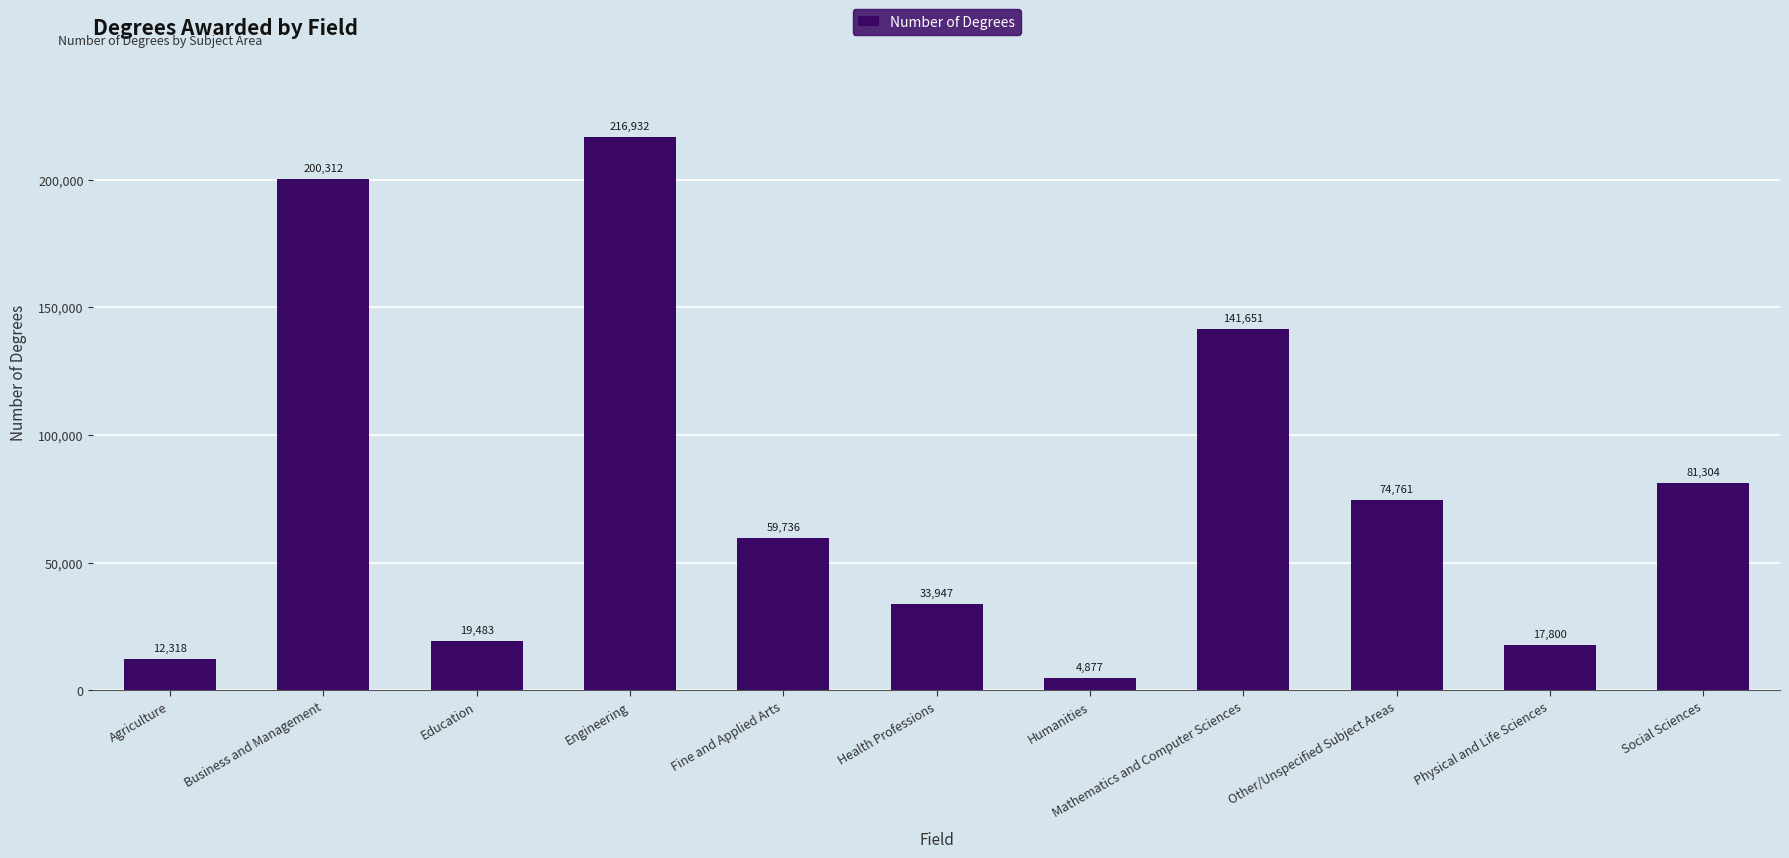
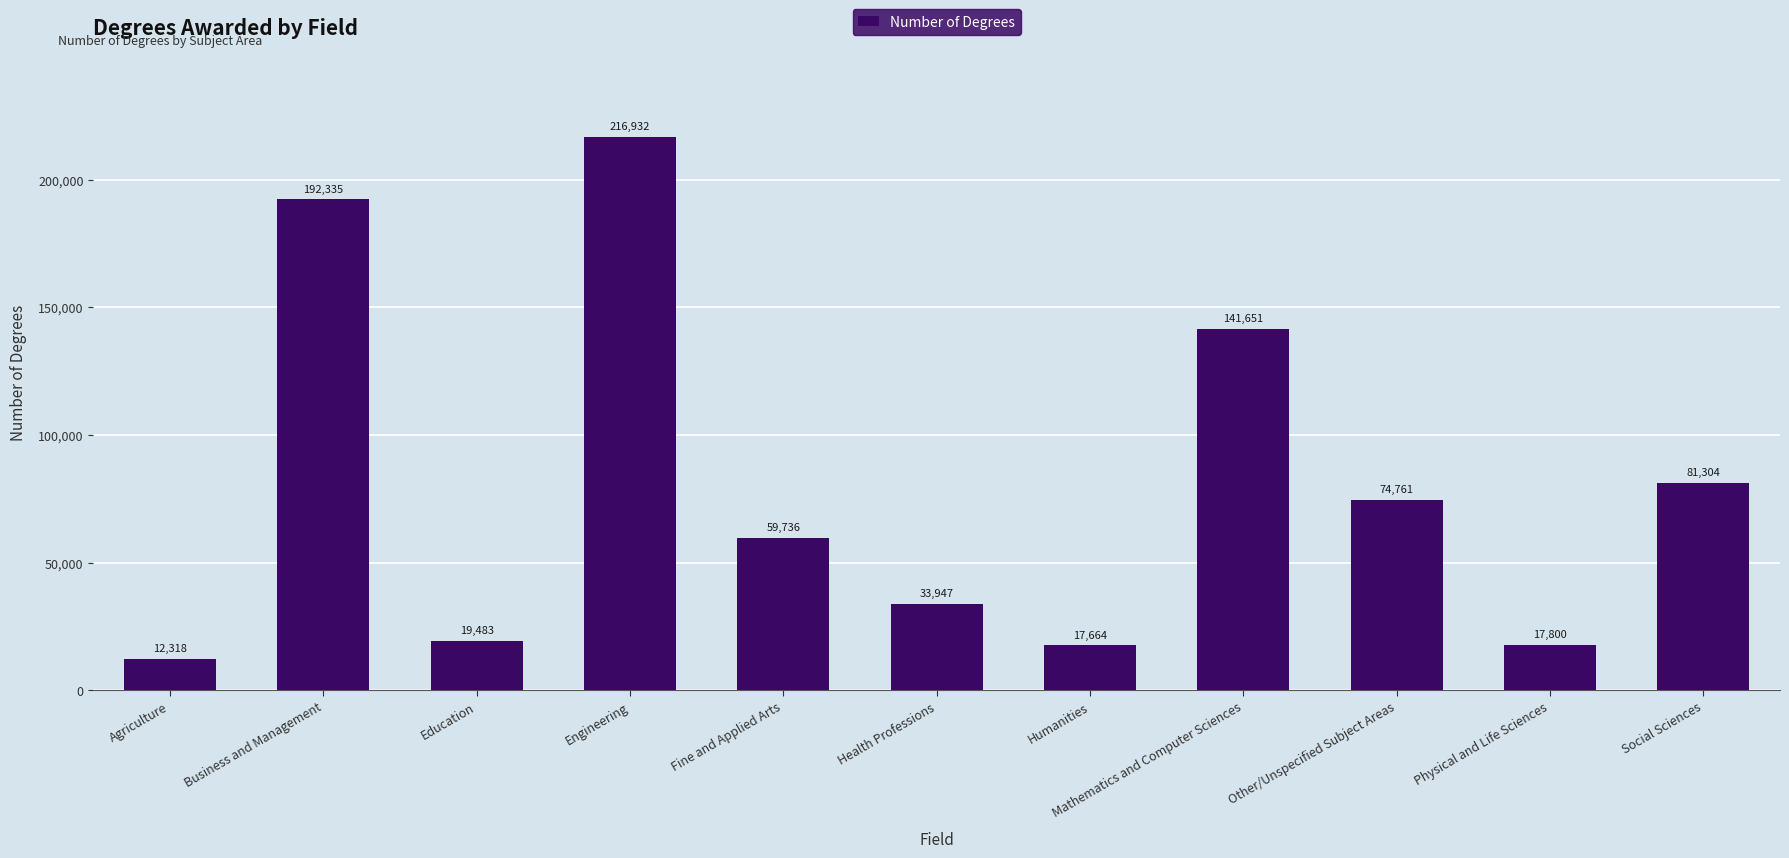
  {
    "Agriculture": "12,318",
-   "Business and Management": "200,312",
+   "Business and Management": "192,335",
    "Education": "19,483",
    "Engineering": "216,932",
    "Fine and Applied Arts": "59,736",
    "Health Professions": "33,947",
-   "Humanities": "4,877",
+   "Humanities": "17,664",
    "Mathematics and Computer Sciences": "141,651",
    "Other/Unspecified Subject Areas": "74,761",
    "Physical and Life Sciences": "17,800",
    "Social Sciences": "81,304"
  }
